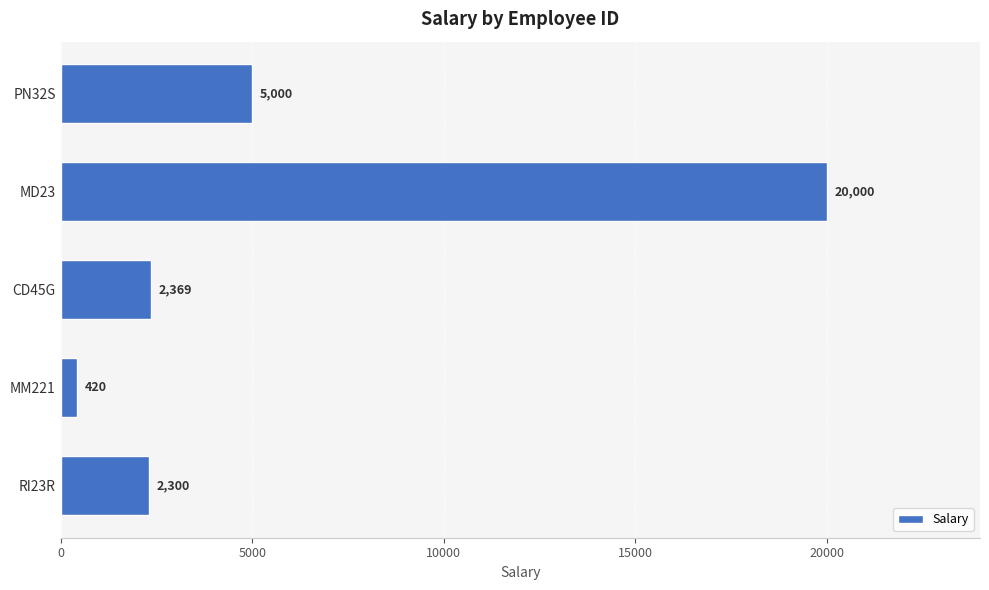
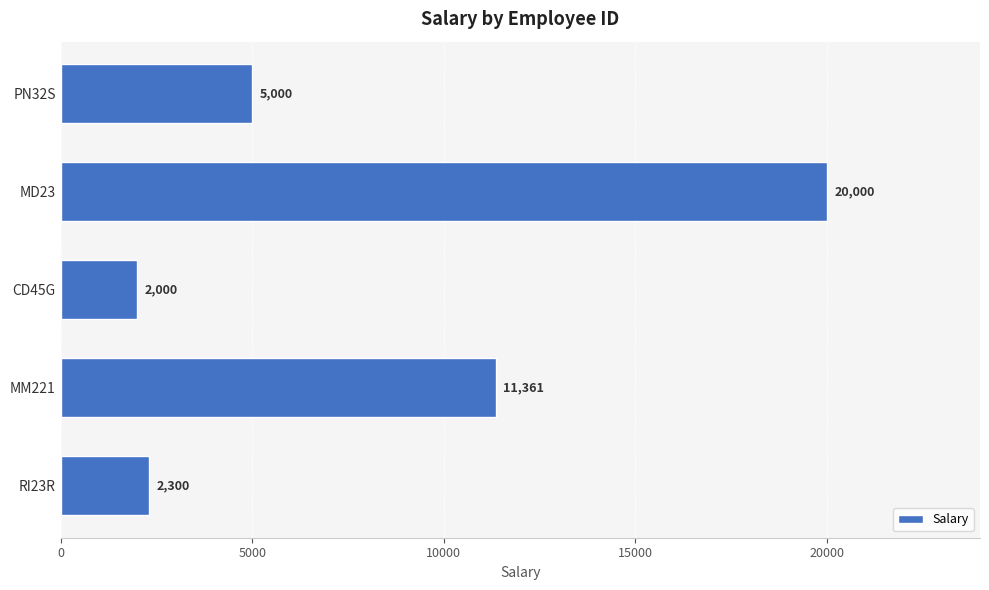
  {
    "PN32S": "5,000",
    "MD23": "20,000",
-   "CD45G": "2,369",
-   "MM221": "420",
+   "CD45G": "2,000",
+   "MM221": "11,361",
    "RI23R": "2,300"
  }
